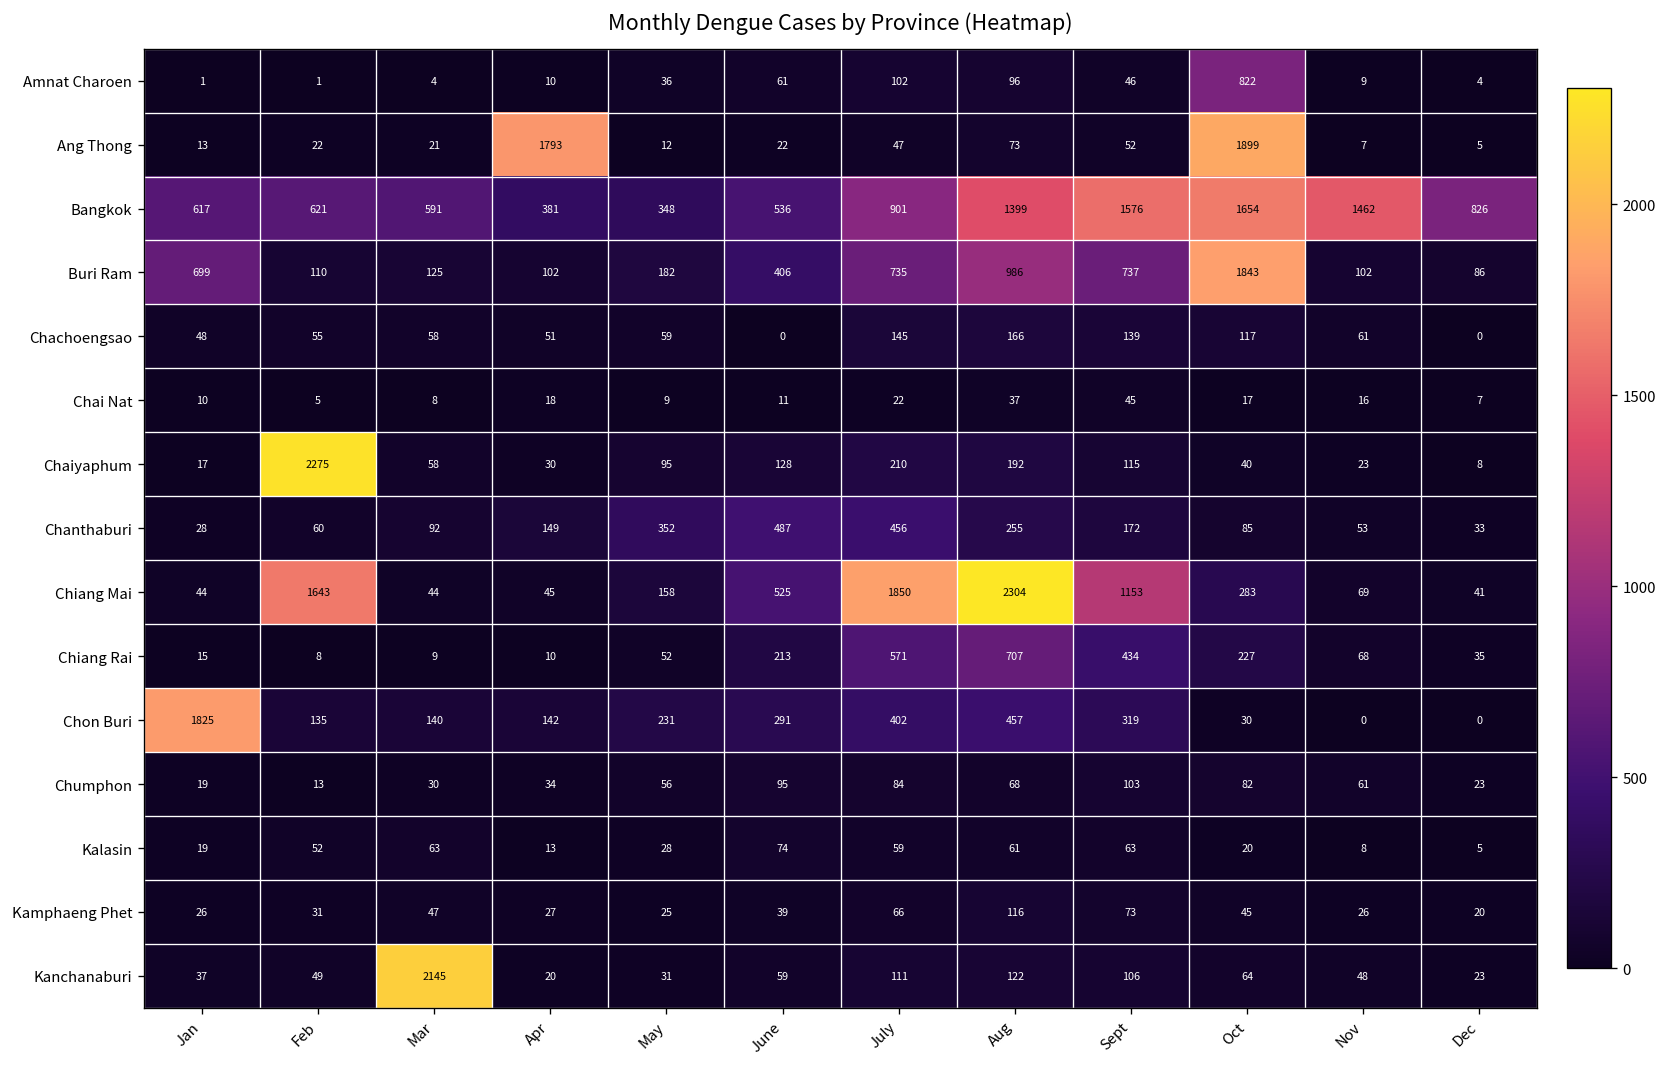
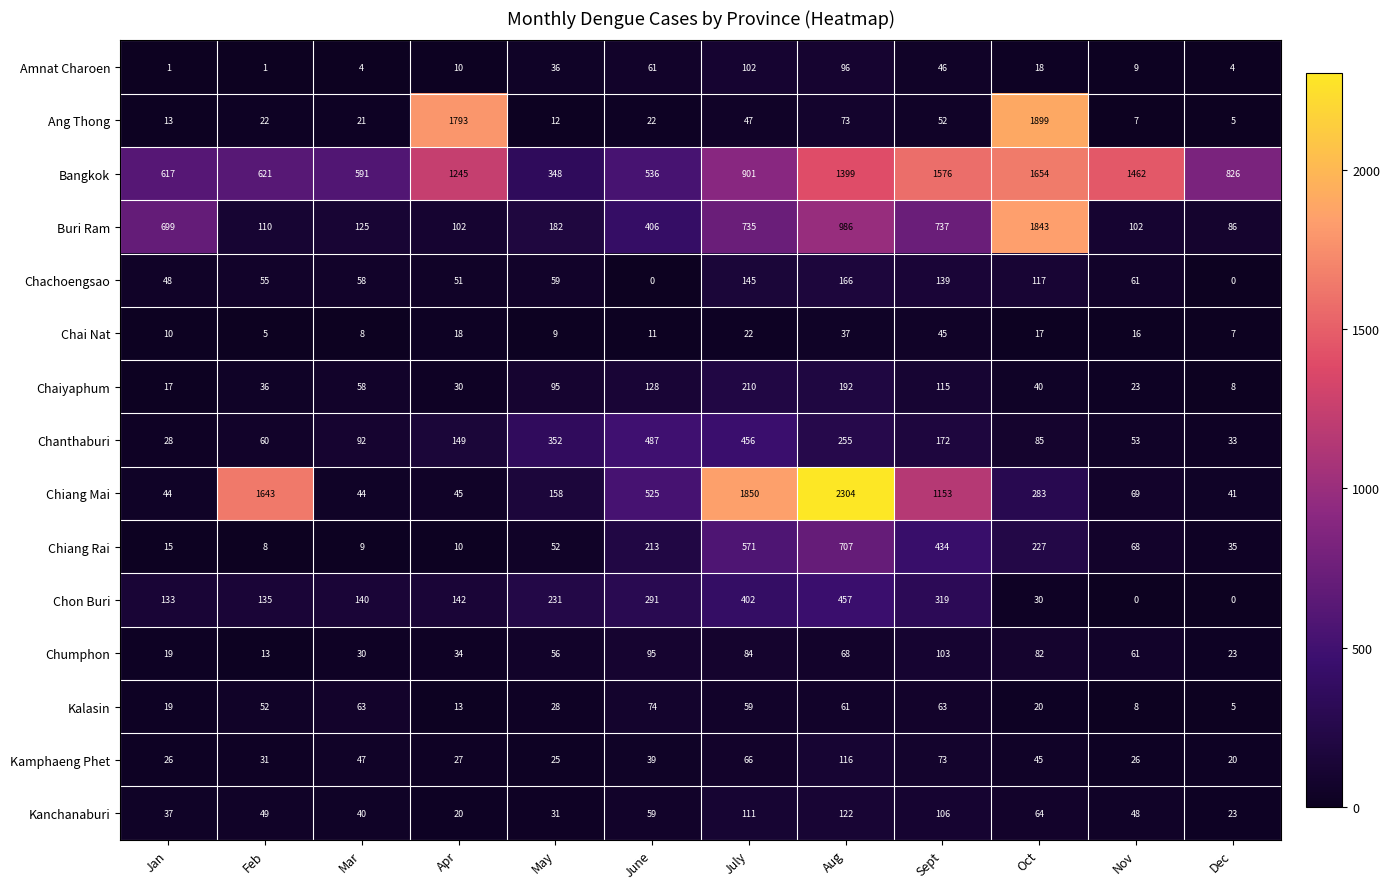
  {
    "Amnat Charoen": {
      "Jan": 1,
      "Feb": 1,
      "Mar": 4,
      "Apr": 10,
      "May": 36,
      "June": 61,
      "July": 102,
      "Aug": 96,
      "Sept": 46,
-     "Oct": 822,
+     "Oct": 18,
      "Nov": 9,
      "Dec": 4
    },
    "Ang Thong": {
      "Jan": 13,
      "Feb": 22,
      "Mar": 21,
      "Apr": 1793,
      "May": 12,
      "June": 22,
      "July": 47,
      "Aug": 73,
      "Sept": 52,
      "Oct": 1899,
      "Nov": 7,
      "Dec": 5
    },
    "Bangkok": {
      "Jan": 617,
      "Feb": 621,
      "Mar": 591,
-     "Apr": 381,
+     "Apr": 1245,
      "May": 348,
      "June": 536,
      "July": 901,
      "Aug": 1399,
      "Sept": 1576,
      "Oct": 1654,
      "Nov": 1462,
      "Dec": 826
    },
    "Buri Ram": {
      "Jan": 699,
      "Feb": 110,
      "Mar": 125,
      "Apr": 102,
      "May": 182,
      "June": 406,
      "July": 735,
      "Aug": 986,
      "Sept": 737,
      "Oct": 1843,
      "Nov": 102,
      "Dec": 86
    },
    "Chachoengsao": {
      "Jan": 48,
      "Feb": 55,
      "Mar": 58,
      "Apr": 51,
      "May": 59,
      "June": 0,
      "July": 145,
      "Aug": 166,
      "Sept": 139,
      "Oct": 117,
      "Nov": 61,
      "Dec": 0
    },
    "Chai Nat": {
      "Jan": 10,
      "Feb": 5,
      "Mar": 8,
      "Apr": 18,
      "May": 9,
      "June": 11,
      "July": 22,
      "Aug": 37,
      "Sept": 45,
      "Oct": 17,
      "Nov": 16,
      "Dec": 7
    },
    "Chaiyaphum": {
      "Jan": 17,
-     "Feb": 2275,
+     "Feb": 36,
      "Mar": 58,
      "Apr": 30,
      "May": 95,
      "June": 128,
      "July": 210,
      "Aug": 192,
      "Sept": 115,
      "Oct": 40,
      "Nov": 23,
      "Dec": 8
    },
    "Chanthaburi": {
      "Jan": 28,
      "Feb": 60,
      "Mar": 92,
      "Apr": 149,
      "May": 352,
      "June": 487,
      "July": 456,
      "Aug": 255,
      "Sept": 172,
      "Oct": 85,
      "Nov": 53,
      "Dec": 33
    },
    "Chiang Mai": {
      "Jan": 44,
      "Feb": 1643,
      "Mar": 44,
      "Apr": 45,
      "May": 158,
      "June": 525,
      "July": 1850,
      "Aug": 2304,
      "Sept": 1153,
      "Oct": 283,
      "Nov": 69,
      "Dec": 41
    },
    "Chiang Rai": {
      "Jan": 15,
      "Feb": 8,
      "Mar": 9,
      "Apr": 10,
      "May": 52,
      "June": 213,
      "July": 571,
      "Aug": 707,
      "Sept": 434,
      "Oct": 227,
      "Nov": 68,
      "Dec": 35
    },
    "Chon Buri": {
-     "Jan": 1825,
+     "Jan": 133,
      "Feb": 135,
      "Mar": 140,
      "Apr": 142,
      "May": 231,
      "June": 291,
      "July": 402,
      "Aug": 457,
      "Sept": 319,
      "Oct": 30,
      "Nov": 0,
      "Dec": 0
    },
    "Chumphon": {
      "Jan": 19,
      "Feb": 13,
      "Mar": 30,
      "Apr": 34,
      "May": 56,
      "June": 95,
      "July": 84,
      "Aug": 68,
      "Sept": 103,
      "Oct": 82,
      "Nov": 61,
      "Dec": 23
    },
    "Kalasin": {
      "Jan": 19,
      "Feb": 52,
      "Mar": 63,
      "Apr": 13,
      "May": 28,
      "June": 74,
      "July": 59,
      "Aug": 61,
      "Sept": 63,
      "Oct": 20,
      "Nov": 8,
      "Dec": 5
    },
    "Kamphaeng Phet": {
      "Jan": 26,
      "Feb": 31,
      "Mar": 47,
      "Apr": 27,
      "May": 25,
      "June": 39,
      "July": 66,
      "Aug": 116,
      "Sept": 73,
      "Oct": 45,
      "Nov": 26,
      "Dec": 20
    },
    "Kanchanaburi": {
      "Jan": 37,
      "Feb": 49,
-     "Mar": 2145,
+     "Mar": 40,
      "Apr": 20,
      "May": 31,
      "June": 59,
      "July": 111,
      "Aug": 122,
      "Sept": 106,
      "Oct": 64,
      "Nov": 48,
      "Dec": 23
    }
  }
